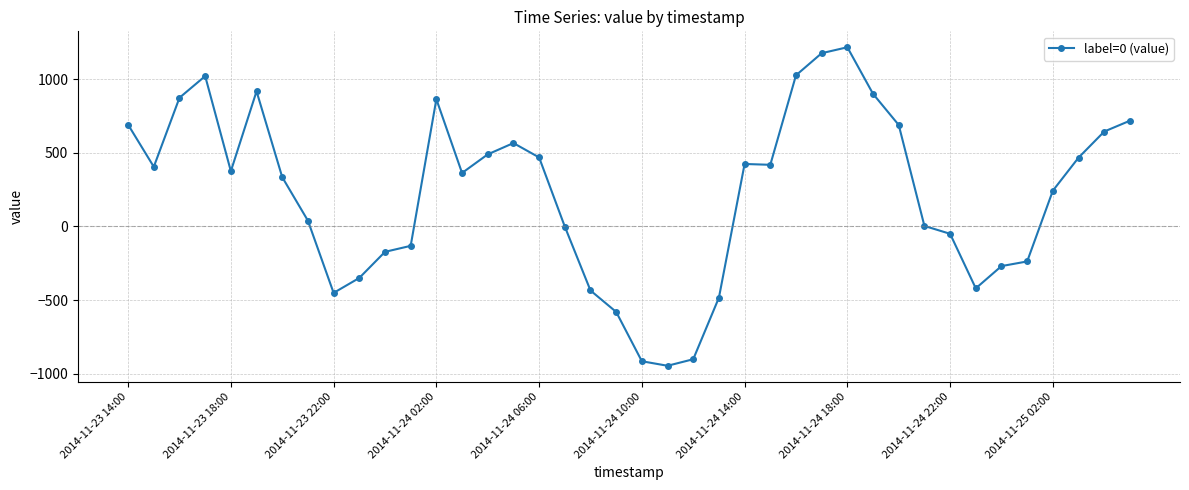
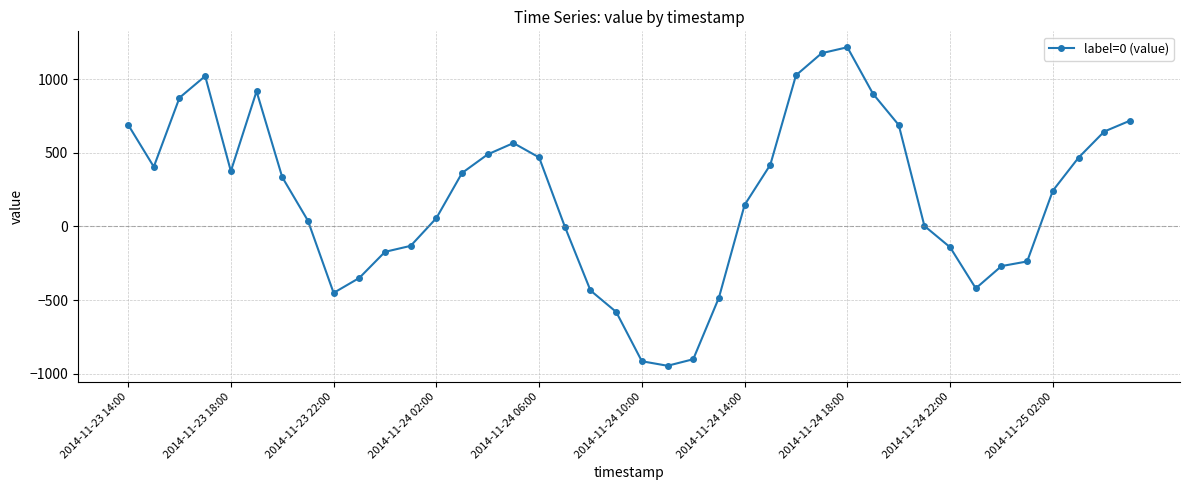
  {
    "2014-11-23 14:00": 690,
    "2014-11-23 18:00": 380,
    "2014-11-23 22:00": -450,
-   "2014-11-24 02:00": 860,
+   "2014-11-24 02:00": 60,
    "2014-11-24 06:00": 470,
    "2014-11-24 10:00": -920,
-   "2014-11-24 14:00": 420,
+   "2014-11-24 14:00": 150,
    "2014-11-24 18:00": 1220,
-   "2014-11-24 22:00": -50,
+   "2014-11-24 22:00": -140,
    "2014-11-25 02:00": 240
  }
